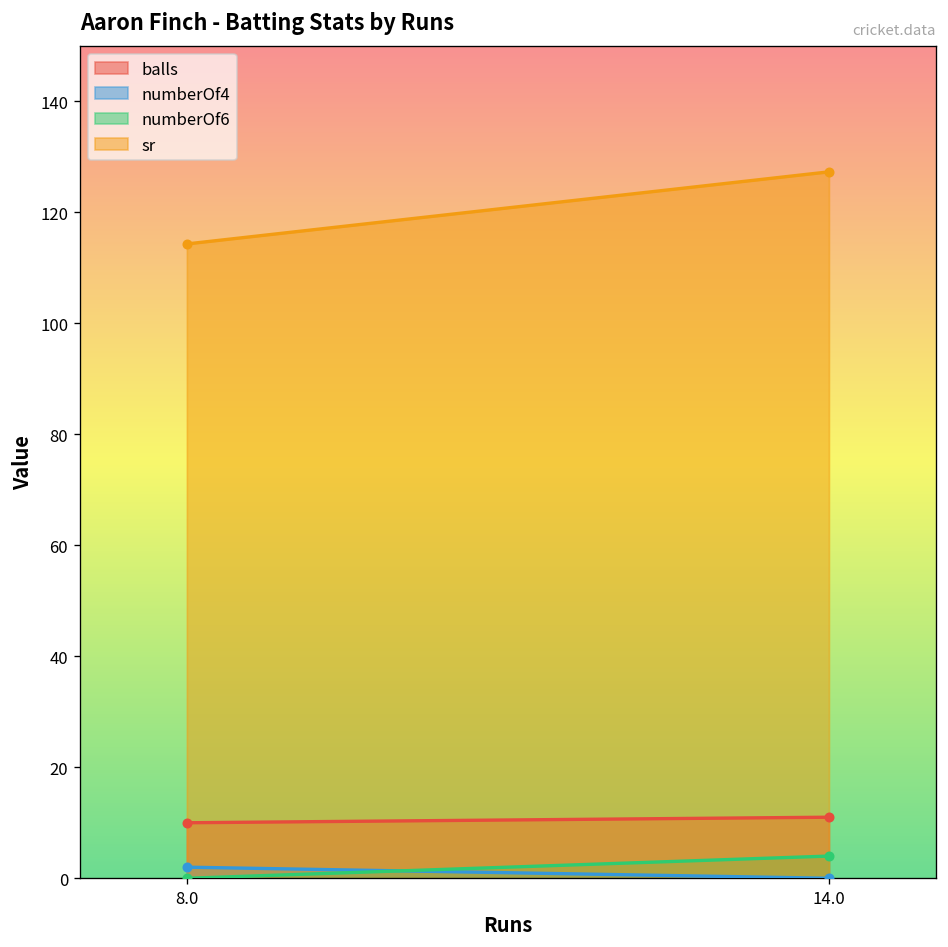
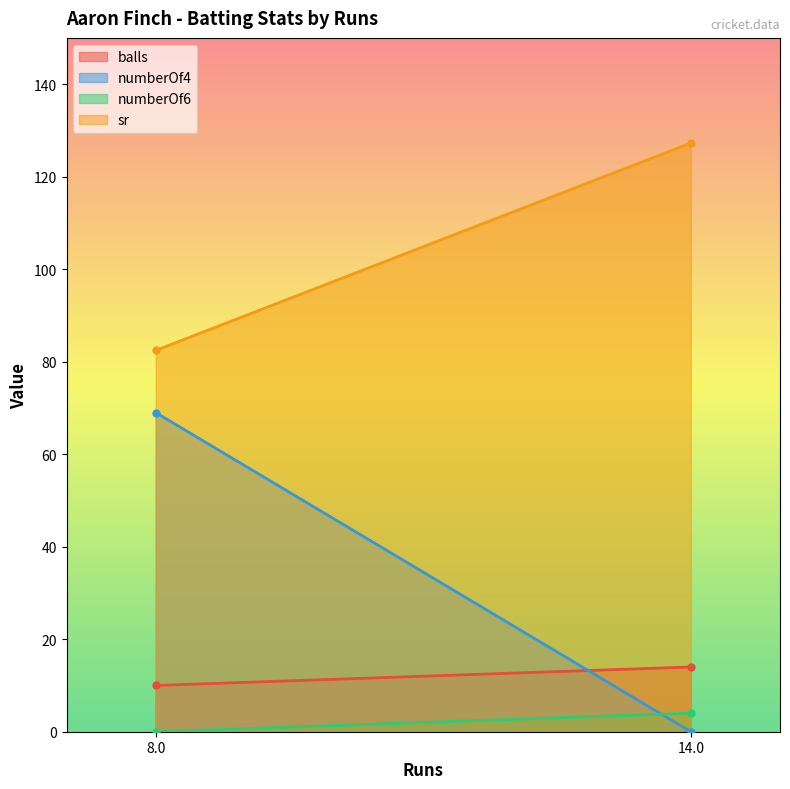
  {
    "balls": {
      "8.0": 10,
-     "14.0": 11
+     "14.0": 14
    },
    "numberOf4": {
-     "8.0": 2,
+     "8.0": 69,
      "14.0": 0
    },
    "numberOf6": {
      "8.0": 0,
      "14.0": 4
    },
    "sr": {
-     "8.0": 114,
+     "8.0": 82,
      "14.0": 127
    }
  }
